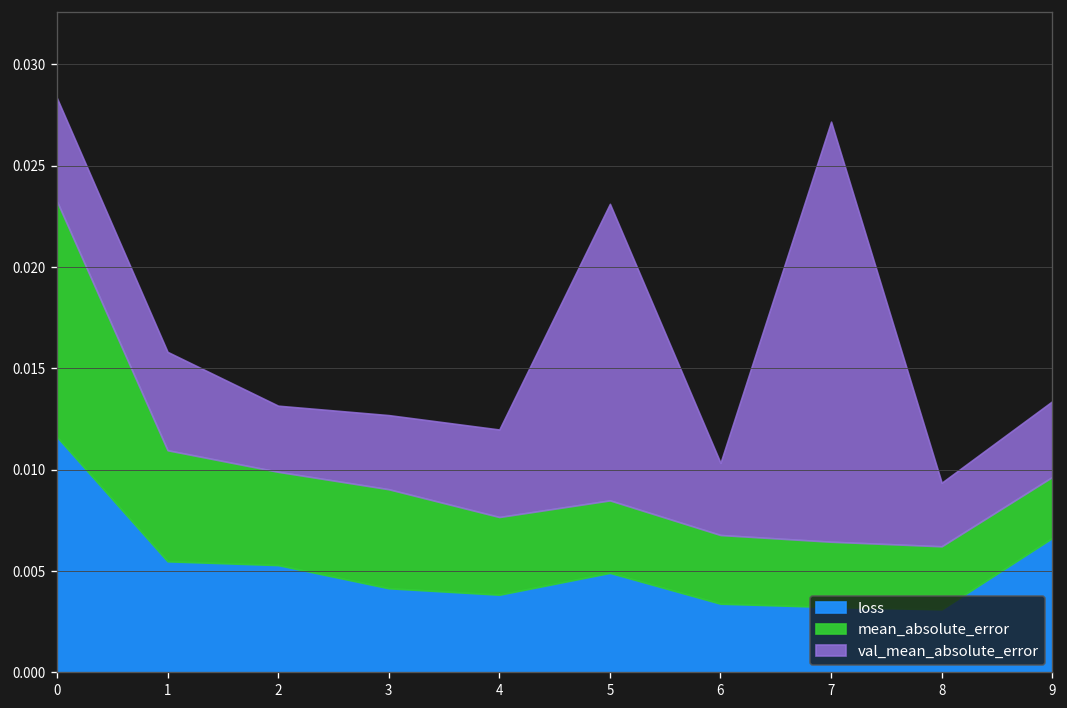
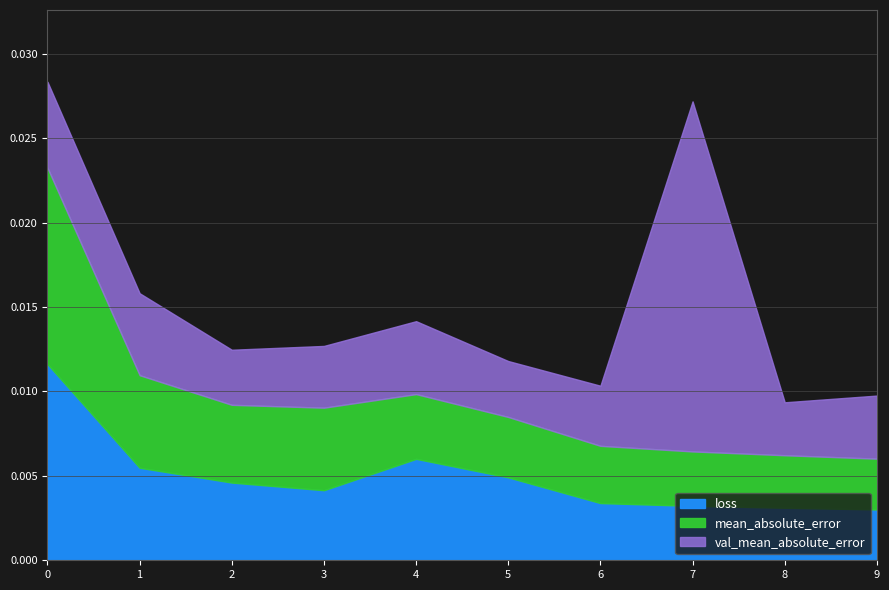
  {
    "loss": {
      "0": 0.0116,
      "1": 0.0055,
-     "2": 0.0053,
+     "2": 0.0046,
      "3": 0.0042,
-     "4": 0.0038,
+     "4": 0.0060,
      "5": 0.0049,
      "6": 0.0034,
-     "9": 0.0066
+     "9": 0.0030
    },
    "mean_absolute_error": {
      "0": 0.0116,
      "1": 0.0055,
      "2": 0.0046,
      "3": 0.0049,
      "4": 0.0038,
      "5": 0.0036,
      "6": 0.0034,
      "7": 0.0032,
      "8": 0.0031,
      "9": 0.0030
    },
    "val_mean_absolute_error": {
      "0": 0.0051,
      "1": 0.0049,
      "2": 0.0033,
      "3": 0.0037,
      "4": 0.0043,
-     "5": 0.0146,
+     "5": 0.0033,
      "6": 0.0036,
      "7": 0.0207,
      "8": 0.0031,
      "9": 0.0037
    }
  }
